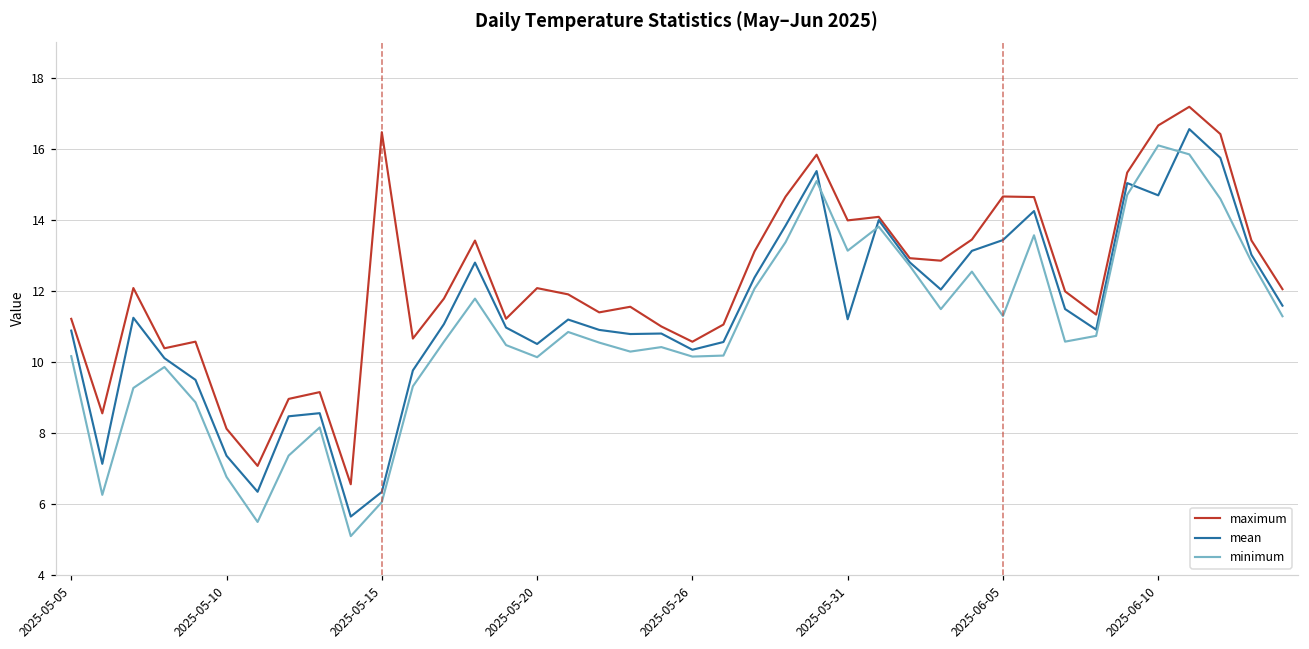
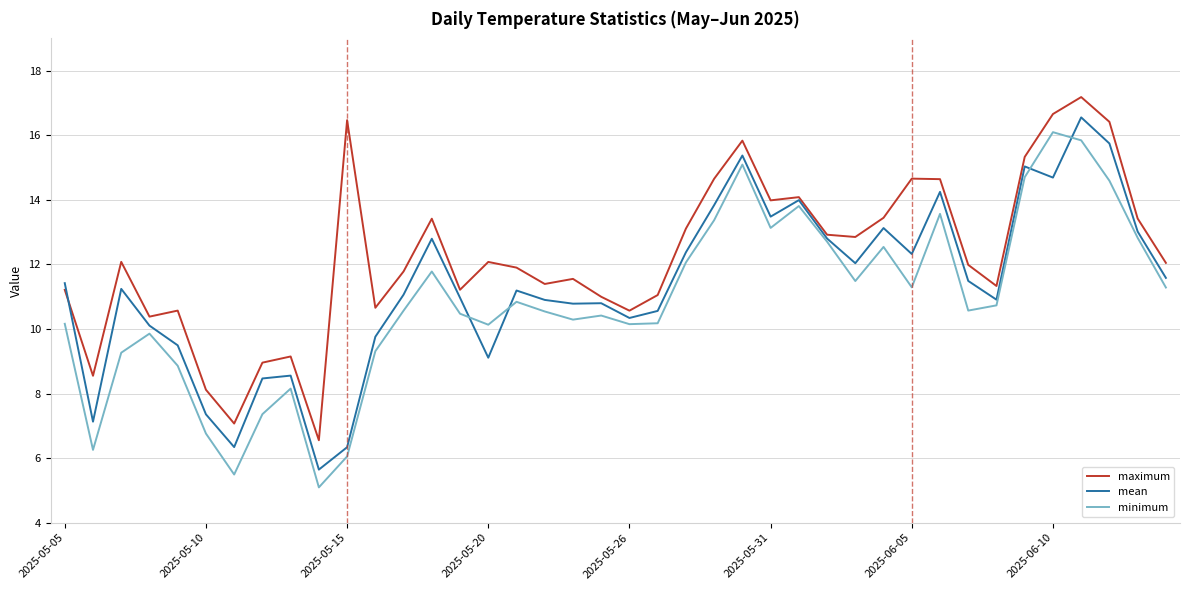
  {
    "maximum": {
      "2025-05-05": 11.2,
      "2025-05-10": 8.1,
      "2025-05-15": 16.5,
      "2025-05-20": 12.1,
      "2025-05-26": 10.6,
      "2025-05-31": 14.0,
      "2025-06-05": 14.7,
      "2025-06-10": 16.7
    },
    "mean": {
-     "2025-05-05": 10.9,
+     "2025-05-05": 11.4,
      "2025-05-10": 7.4,
      "2025-05-15": 6.3,
-     "2025-05-20": 10.5,
+     "2025-05-20": 9.1,
      "2025-05-26": 10.3,
-     "2025-05-31": 11.2,
-     "2025-06-05": 13.4,
+     "2025-05-31": 13.5,
+     "2025-06-05": 12.3,
      "2025-06-10": 14.7
    },
    "minimum": {
      "2025-05-05": 10.2,
      "2025-05-10": 6.8,
      "2025-05-15": 6.1,
      "2025-05-20": 10.1,
      "2025-05-26": 10.1,
      "2025-05-31": 13.1,
      "2025-06-05": 11.3,
      "2025-06-10": 16.1
    }
  }
